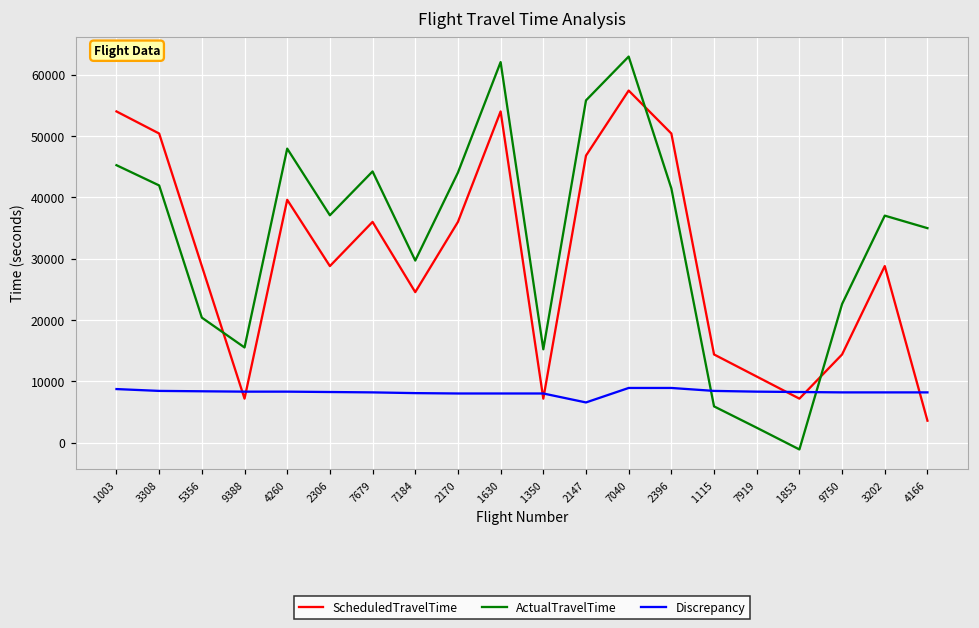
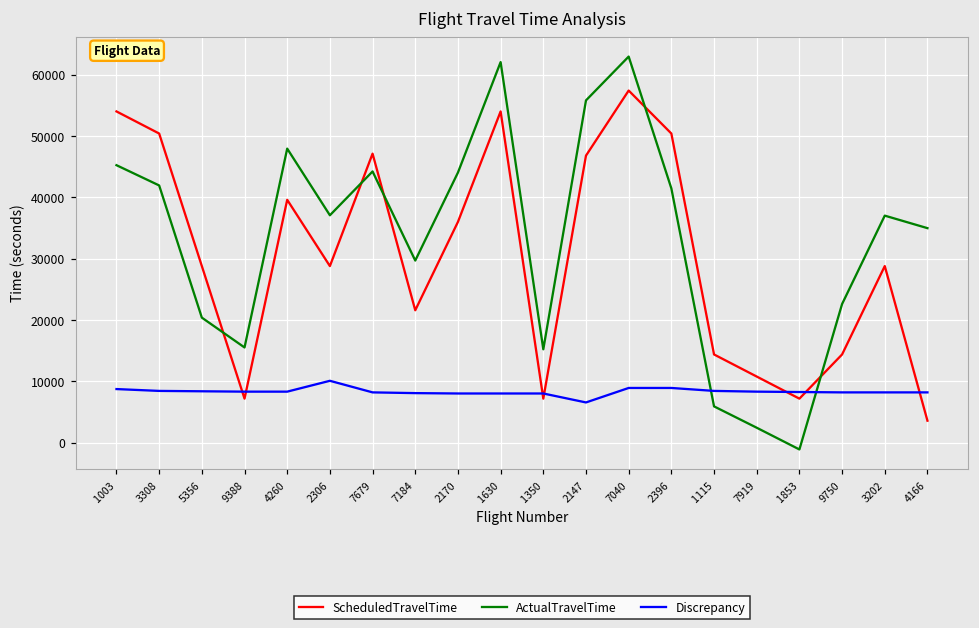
  {
    "ScheduledTravelTime": {
      "1003": 54000,
      "3308": 50000,
      "5356": 29000,
      "9388": 7000,
      "4260": 40000,
      "2306": 29000,
-     "7679": 36000,
-     "7184": 25000,
+     "7679": 47000,
+     "7184": 22000,
      "2170": 36000,
      "1630": 54000,
      "1350": 7000,
      "2147": 47000,
      "7040": 57000,
      "2396": 50000,
      "1115": 14000,
      "7919": 11000,
      "1853": 7000,
      "9750": 14000,
      "3202": 29000,
      "4166": 4000
    },
    "ActualTravelTime": {
      "1003": 45000,
      "3308": 42000,
      "5356": 20000,
      "9388": 16000,
      "4260": 48000,
      "2306": 37000,
      "7679": 44000,
      "7184": 30000,
      "2170": 44000,
      "1630": 62000,
      "1350": 15000,
      "2147": 56000,
      "7040": 63000,
      "2396": 41000,
      "1115": 6000,
      "7919": 2000,
      "1853": -1000,
      "9750": 23000,
      "3202": 37000,
      "4166": 35000
    },
    "Discrepancy": {
      "1003": 9000,
      "3308": 8000,
      "5356": 8000,
      "9388": 8000,
      "4260": 8000,
-     "2306": 8000,
+     "2306": 10000,
      "7679": 8000,
      "7184": 8000,
      "2170": 8000,
      "1630": 8000,
      "1350": 8000,
      "2147": 7000,
      "7040": 9000,
      "2396": 9000,
      "1115": 8000,
      "7919": 8000,
      "1853": 8000,
      "9750": 8000,
      "3202": 8000,
      "4166": 8000
    }
  }
